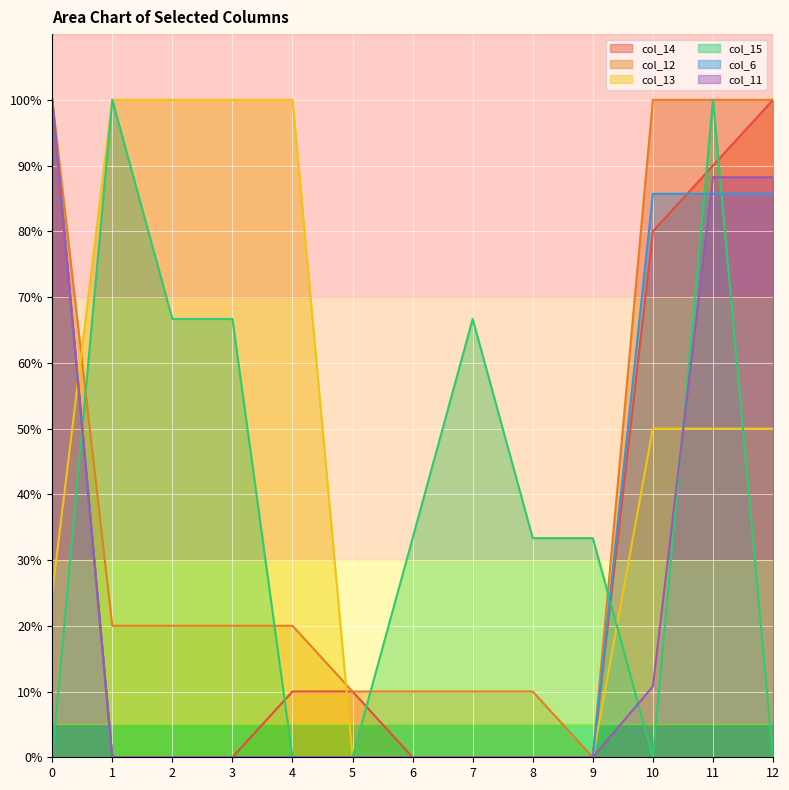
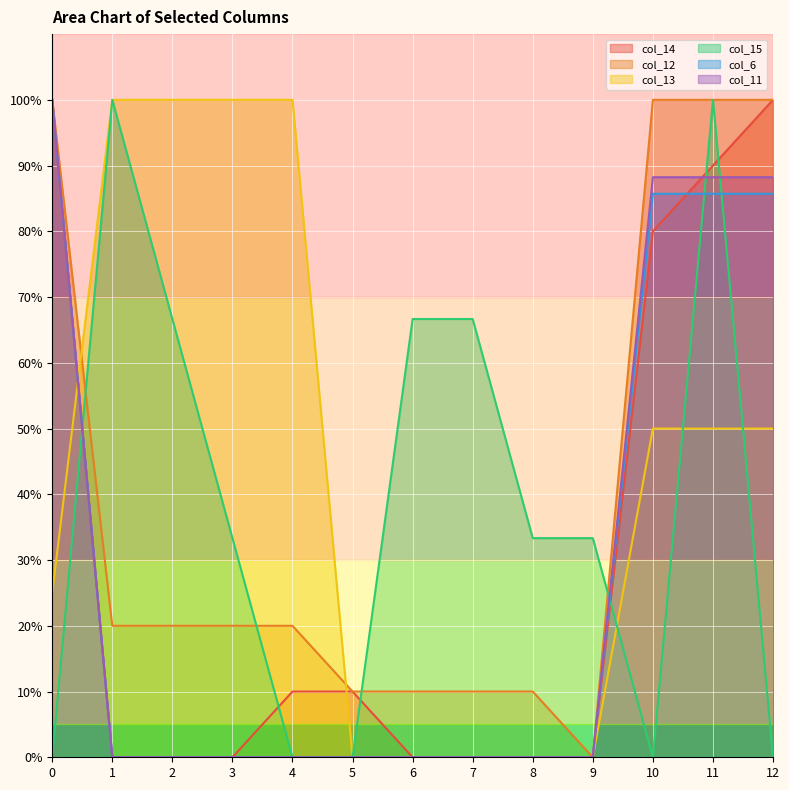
  {
    "col_15": {
      "0": "0%",
      "2": "67%",
-     "3": "67%",
-     "6": "33%",
+     "3": "33%",
+     "6": "67%",
      "7": "67%",
      "8": "33%",
      "9": "33%",
      "10": "0%",
      "12": "0%"
    },
    "col_6": {
      "10": "86%",
      "11": "86%",
      "12": "86%"
    },
    "col_11": {
-     "10": "11%",
+     "10": "88%",
      "11": "88%",
      "12": "88%"
    }
  }
